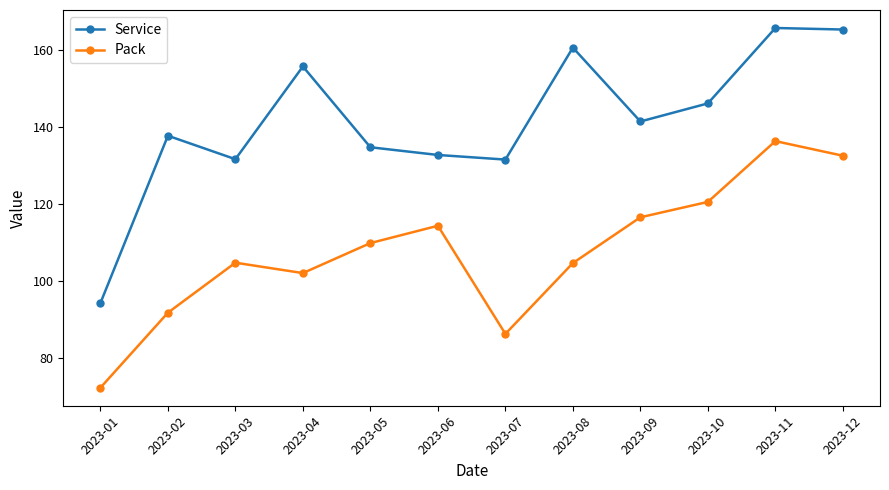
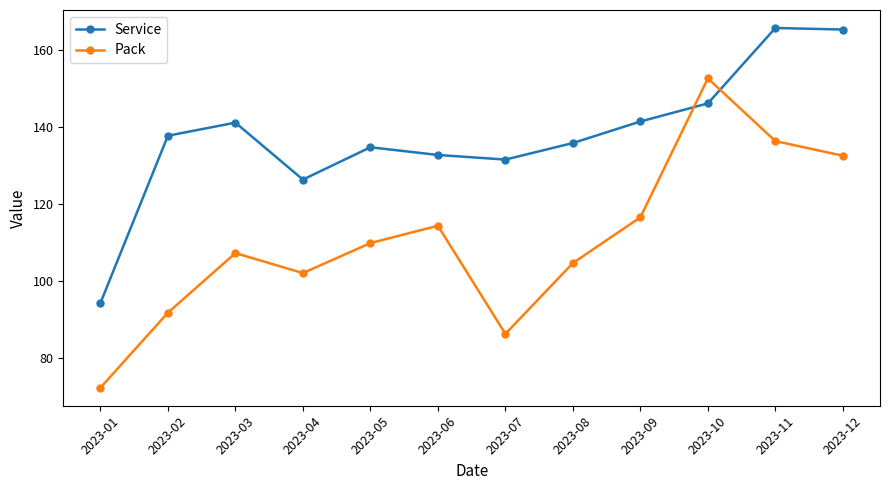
  {
    "Service": {
      "2023-01": 94,
      "2023-02": 138,
-     "2023-03": 132,
-     "2023-04": 156,
+     "2023-03": 141,
+     "2023-04": 126,
      "2023-05": 135,
      "2023-06": 133,
      "2023-07": 132,
-     "2023-08": 161,
+     "2023-08": 136,
      "2023-09": 142,
      "2023-10": 146,
      "2023-11": 166,
      "2023-12": 165
    },
    "Pack": {
      "2023-01": 72,
      "2023-02": 92,
-     "2023-03": 105,
+     "2023-03": 107,
      "2023-04": 102,
      "2023-05": 110,
      "2023-06": 114,
      "2023-07": 86,
      "2023-08": 105,
      "2023-09": 117,
-     "2023-10": 121,
+     "2023-10": 153,
      "2023-11": 136,
      "2023-12": 133
    }
  }
